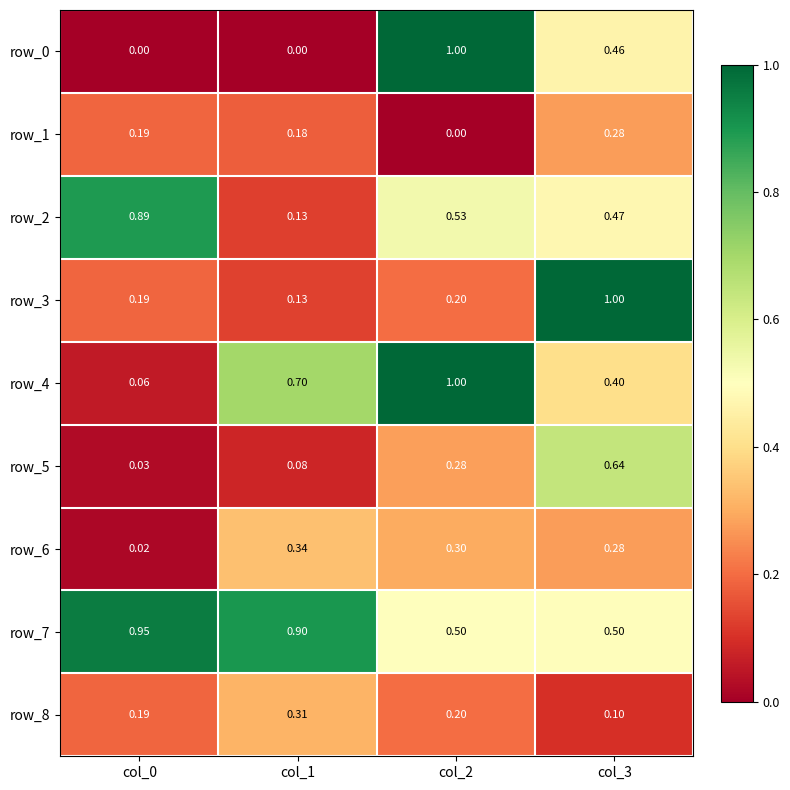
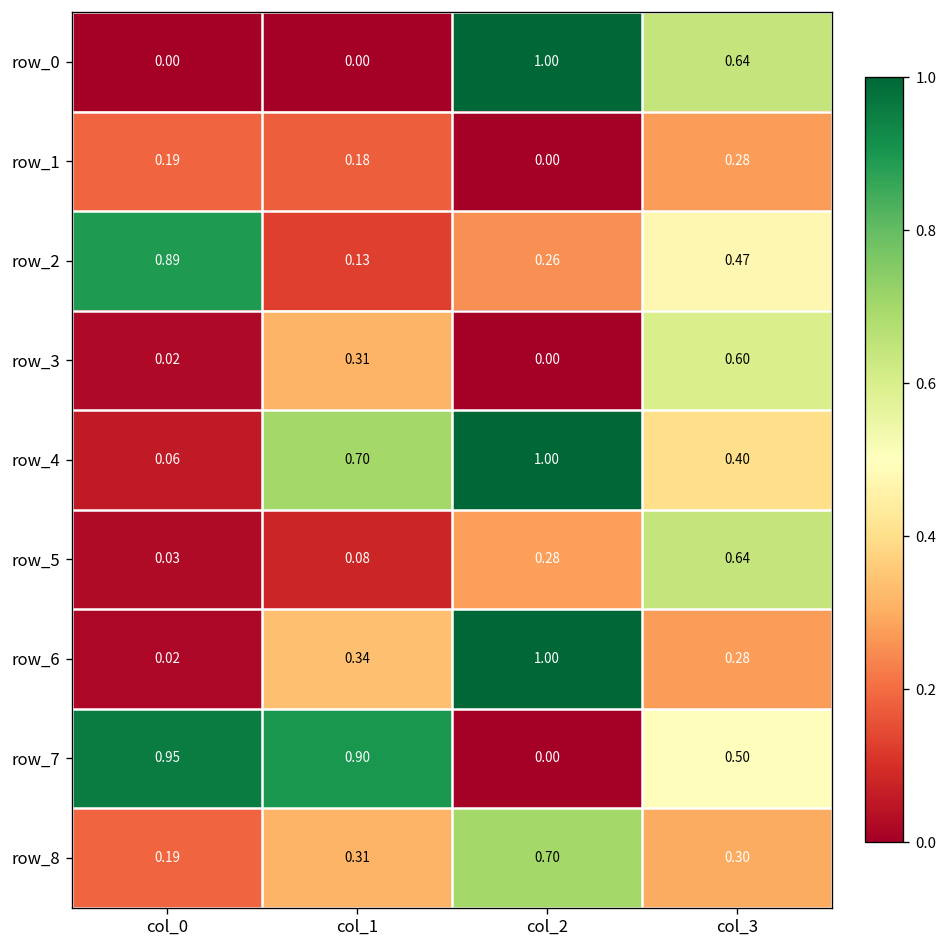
  {
    "row_0": {
      "col_0": 0.00,
      "col_1": 0.00,
      "col_2": 1.00,
-     "col_3": 0.46
+     "col_3": 0.64
    },
    "row_1": {
      "col_0": 0.19,
      "col_1": 0.18,
      "col_2": 0.00,
      "col_3": 0.28
    },
    "row_2": {
      "col_0": 0.89,
      "col_1": 0.13,
-     "col_2": 0.53,
+     "col_2": 0.26,
      "col_3": 0.47
    },
    "row_3": {
-     "col_0": 0.19,
-     "col_1": 0.13,
-     "col_2": 0.20,
-     "col_3": 1.00
+     "col_0": 0.02,
+     "col_1": 0.31,
+     "col_2": 0.00,
+     "col_3": 0.60
    },
    "row_4": {
      "col_0": 0.06,
      "col_1": 0.70,
      "col_2": 1.00,
      "col_3": 0.40
    },
    "row_5": {
      "col_0": 0.03,
      "col_1": 0.08,
      "col_2": 0.28,
      "col_3": 0.64
    },
    "row_6": {
      "col_0": 0.02,
      "col_1": 0.34,
-     "col_2": 0.30,
+     "col_2": 1.00,
      "col_3": 0.28
    },
    "row_7": {
      "col_0": 0.95,
      "col_1": 0.90,
-     "col_2": 0.50,
+     "col_2": 0.00,
      "col_3": 0.50
    },
    "row_8": {
      "col_0": 0.19,
      "col_1": 0.31,
-     "col_2": 0.20,
-     "col_3": 0.10
+     "col_2": 0.70,
+     "col_3": 0.30
    }
  }
